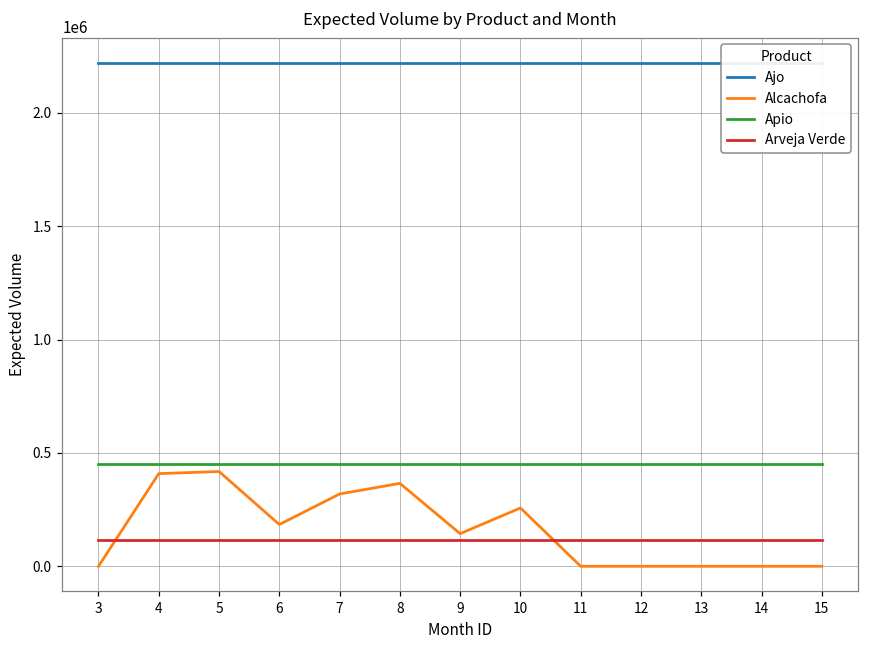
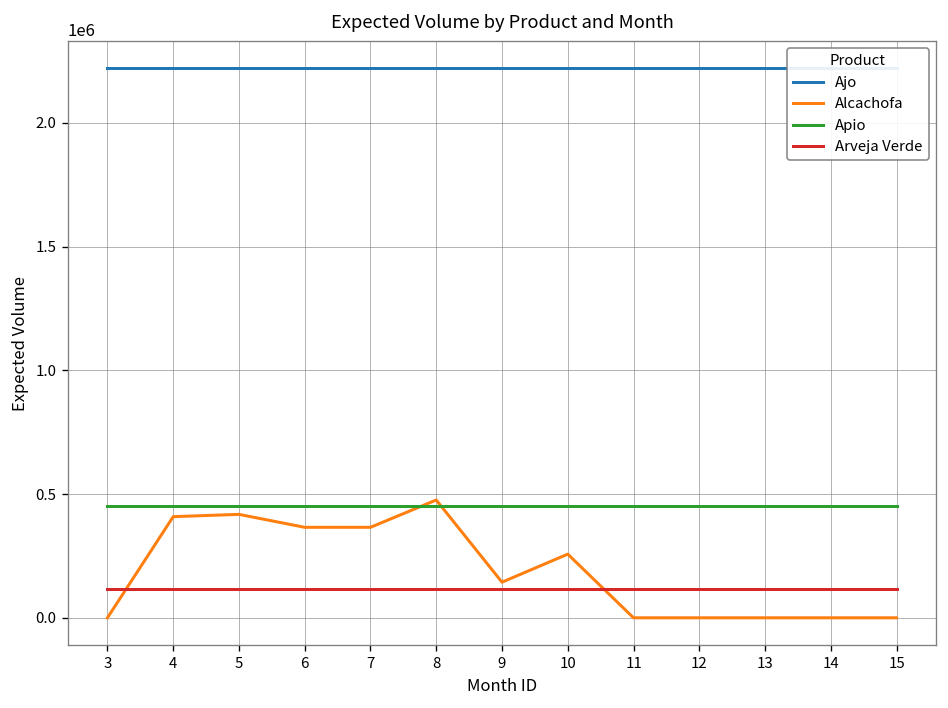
  {
    "Ajo": {
      "3": 2220000,
      "4": 2220000,
      "5": 2220000,
      "6": 2220000,
      "7": 2220000,
      "8": 2220000,
      "9": 2220000,
      "10": 2220000,
      "11": 2220000,
      "12": 2220000,
      "13": 2220000
    },
    "Alcachofa": {
      "3": 0,
      "4": 410000,
      "5": 420000,
-     "6": 180000,
-     "7": 320000,
-     "8": 370000,
+     "6": 370000,
+     "7": 370000,
+     "8": 480000,
      "9": 140000,
      "10": 260000,
      "11": 0,
      "12": 0,
      "13": 0,
      "14": 0,
      "15": 0
    },
    "Apio": {
      "3": 450000,
      "4": 450000,
      "5": 450000,
      "6": 450000,
      "7": 450000,
      "8": 450000,
      "9": 450000,
      "10": 450000,
      "11": 450000,
      "12": 450000,
      "13": 450000,
      "14": 450000,
      "15": 450000
    },
    "Arveja Verde": {
      "3": 120000,
      "4": 120000,
      "5": 120000,
      "6": 120000,
      "7": 120000,
      "8": 120000,
      "9": 120000,
      "10": 120000,
      "11": 120000,
      "12": 120000,
      "13": 120000,
      "14": 120000,
      "15": 120000
    }
  }
